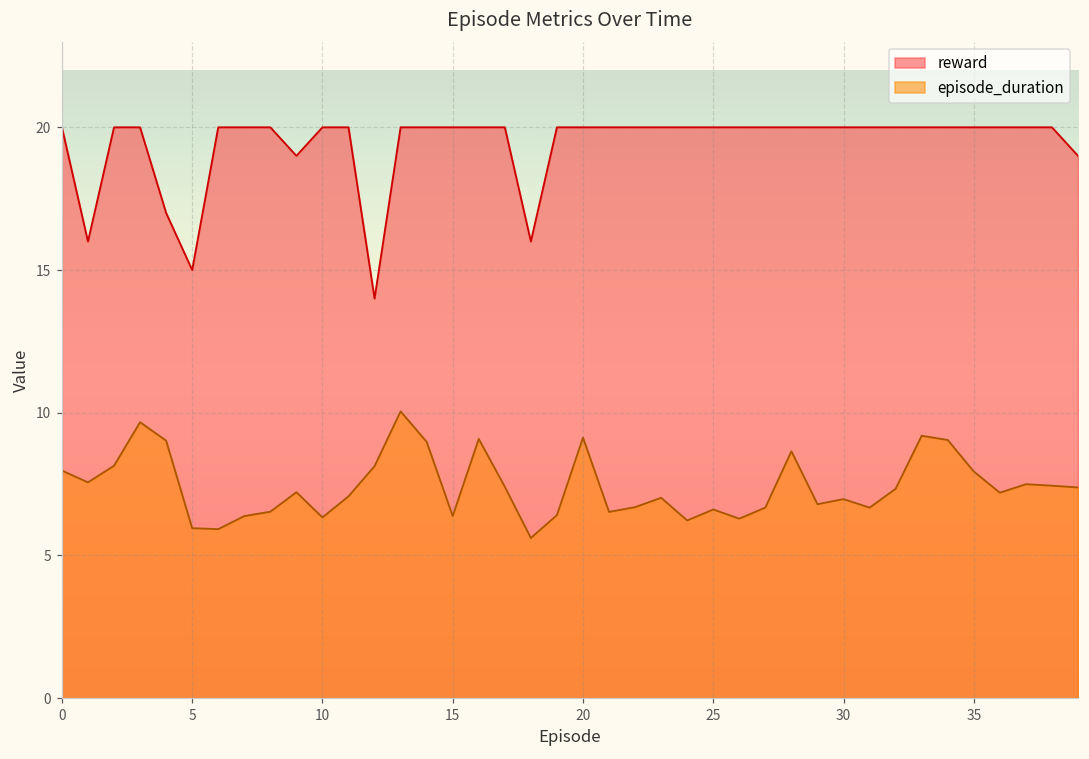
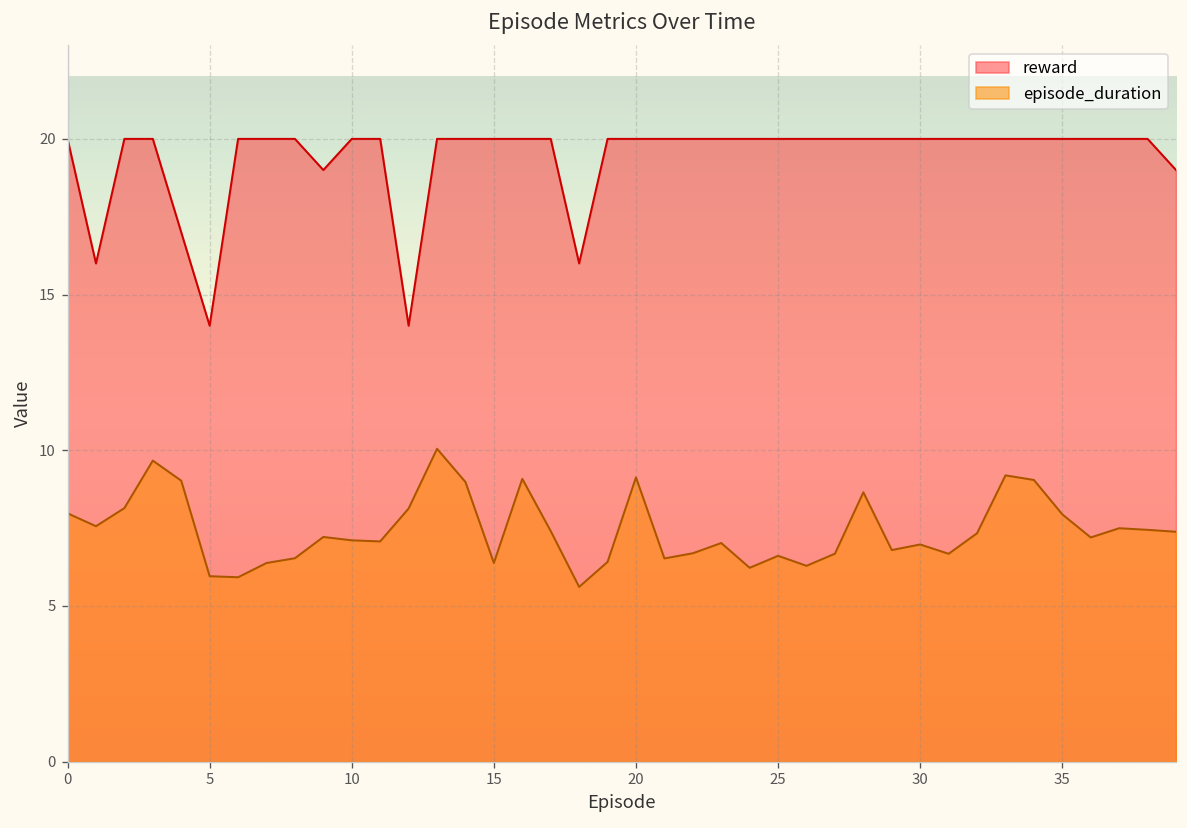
  {
    "reward": {
      "0": 20,
-     "5": 15,
+     "5": 14,
      "10": 20,
      "15": 20,
      "20": 20,
      "25": 20,
      "30": 20,
      "35": 20
    },
    "episode_duration": {
      "0": 8.0,
      "5": 6.0,
-     "10": 6.3,
+     "10": 7.1,
      "15": 6.4,
      "20": 9.1,
      "25": 6.6,
      "30": 7.0,
      "35": 7.9
    }
  }
